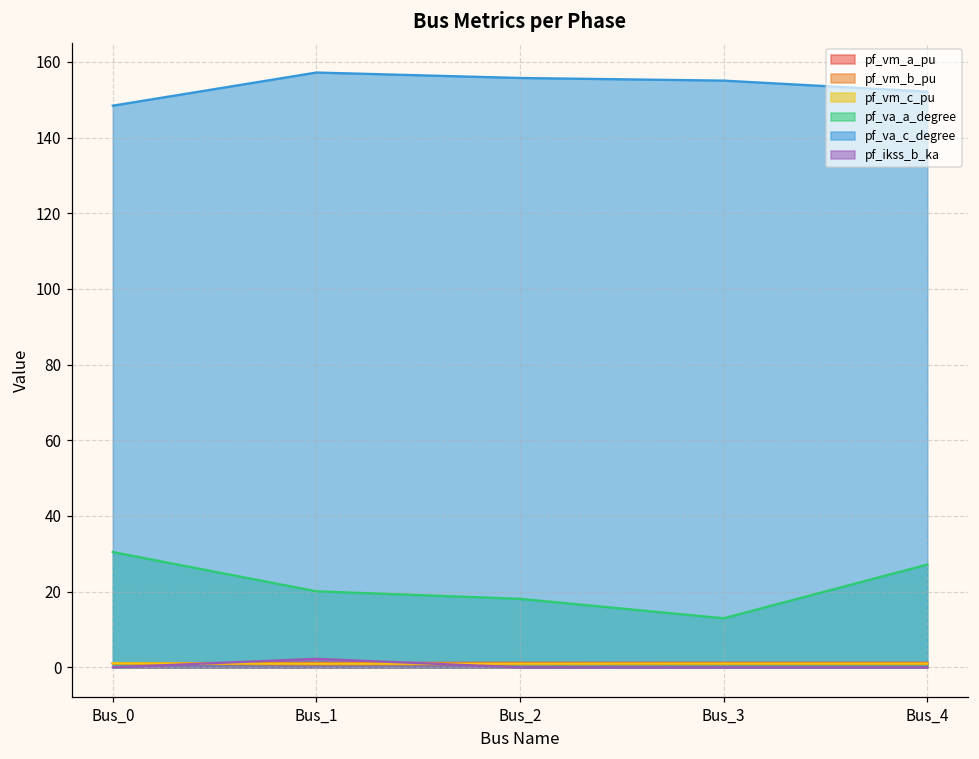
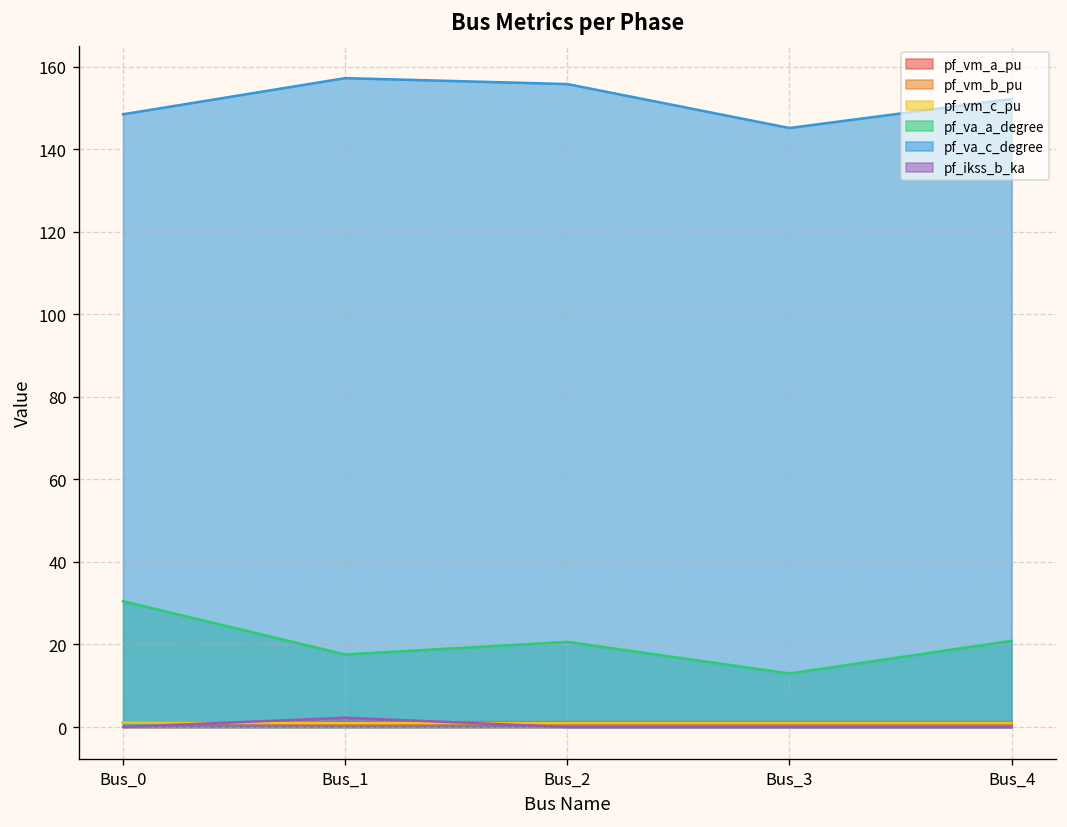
  {
    "pf_va_a_degree": {
      "Bus_0": 30,
-     "Bus_1": 20,
-     "Bus_2": 18,
+     "Bus_1": 18,
+     "Bus_2": 21,
      "Bus_3": 13,
-     "Bus_4": 27
+     "Bus_4": 21
    },
    "pf_va_c_degree": {
      "Bus_0": 148,
      "Bus_1": 157,
      "Bus_2": 156,
-     "Bus_3": 155
+     "Bus_3": 145
    },
    "pf_ikss_b_ka": {
      "Bus_0": 0,
      "Bus_1": 2,
      "Bus_2": 0,
      "Bus_3": 0,
      "Bus_4": 0
    }
  }
